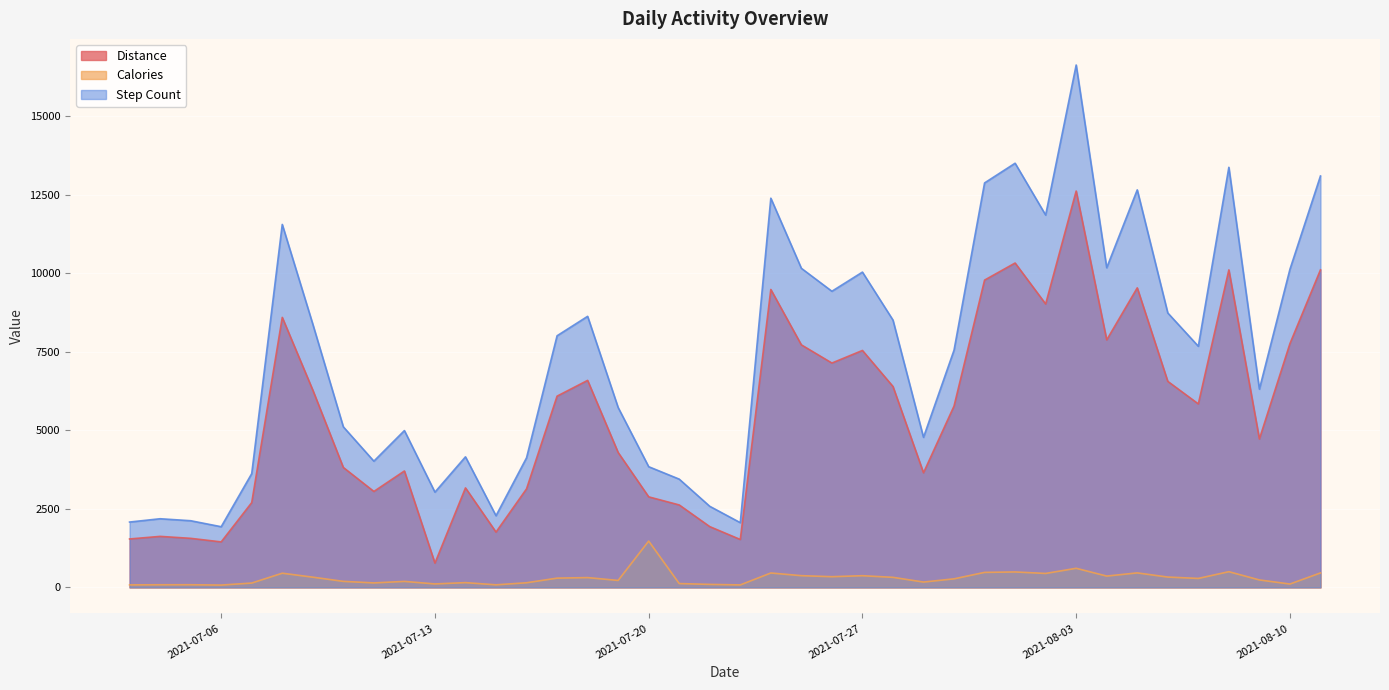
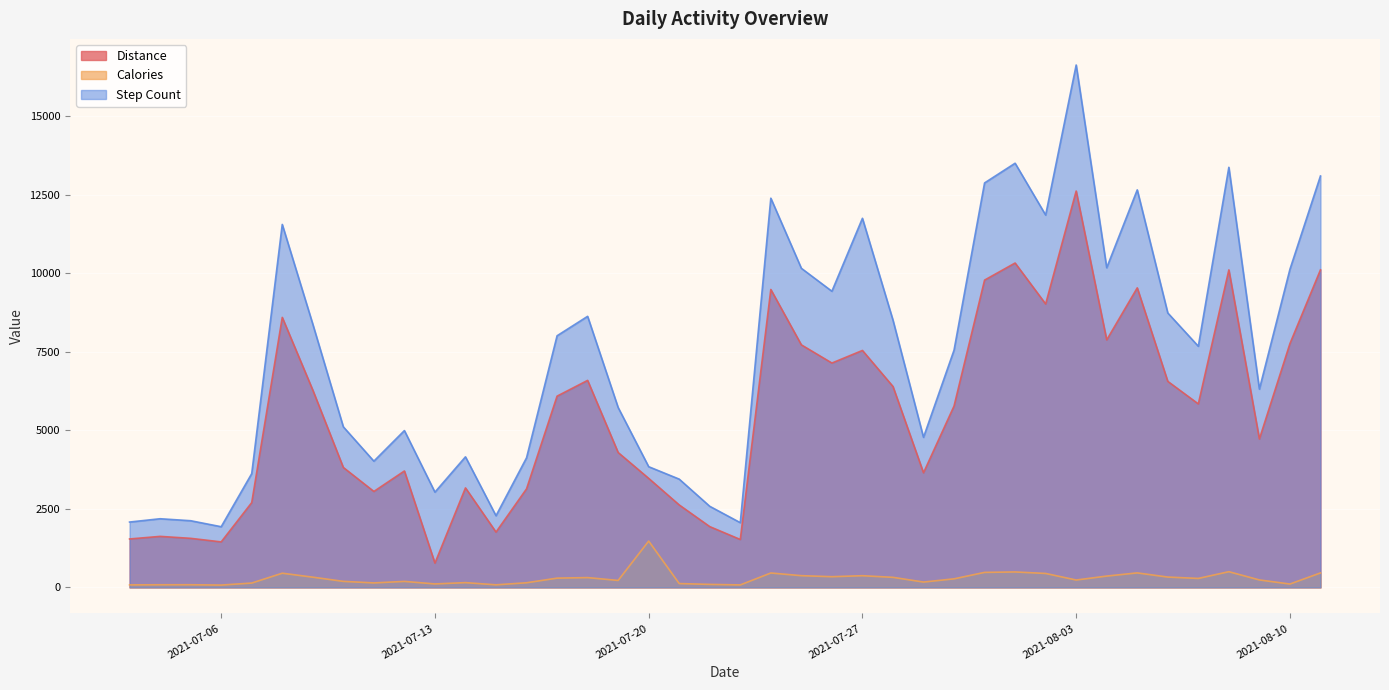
  {
    "Distance": {
      "2021-07-06": 1400,
      "2021-07-13": 800,
-     "2021-07-20": 2900,
+     "2021-07-20": 3500,
      "2021-07-27": 7500,
      "2021-08-03": 12600,
      "2021-08-10": 7800
    },
    "Calories": {
      "2021-07-06": 100,
      "2021-07-13": 100,
      "2021-07-20": 1500,
      "2021-07-27": 400,
-     "2021-08-03": 600,
+     "2021-08-03": 200,
      "2021-08-10": 100
    },
    "Step Count": {
      "2021-07-06": 1900,
      "2021-07-13": 3000,
      "2021-07-20": 3800,
-     "2021-07-27": 10000,
+     "2021-07-27": 11800,
      "2021-08-03": 16600,
      "2021-08-10": 10100
    }
  }
